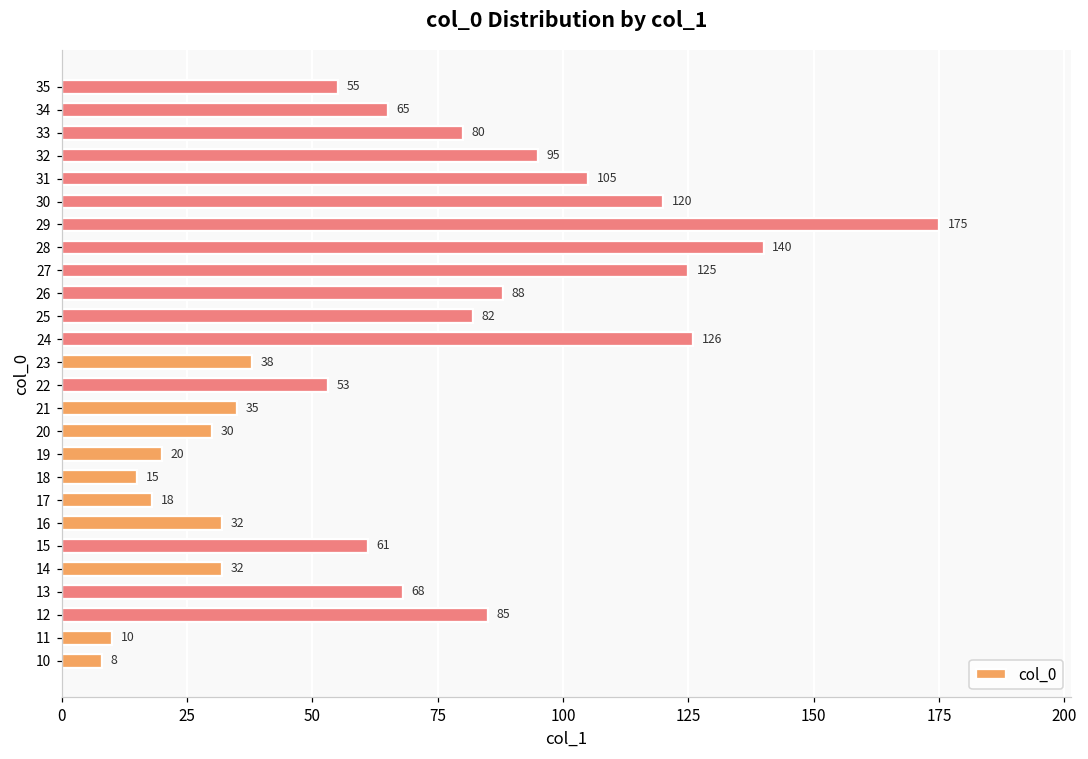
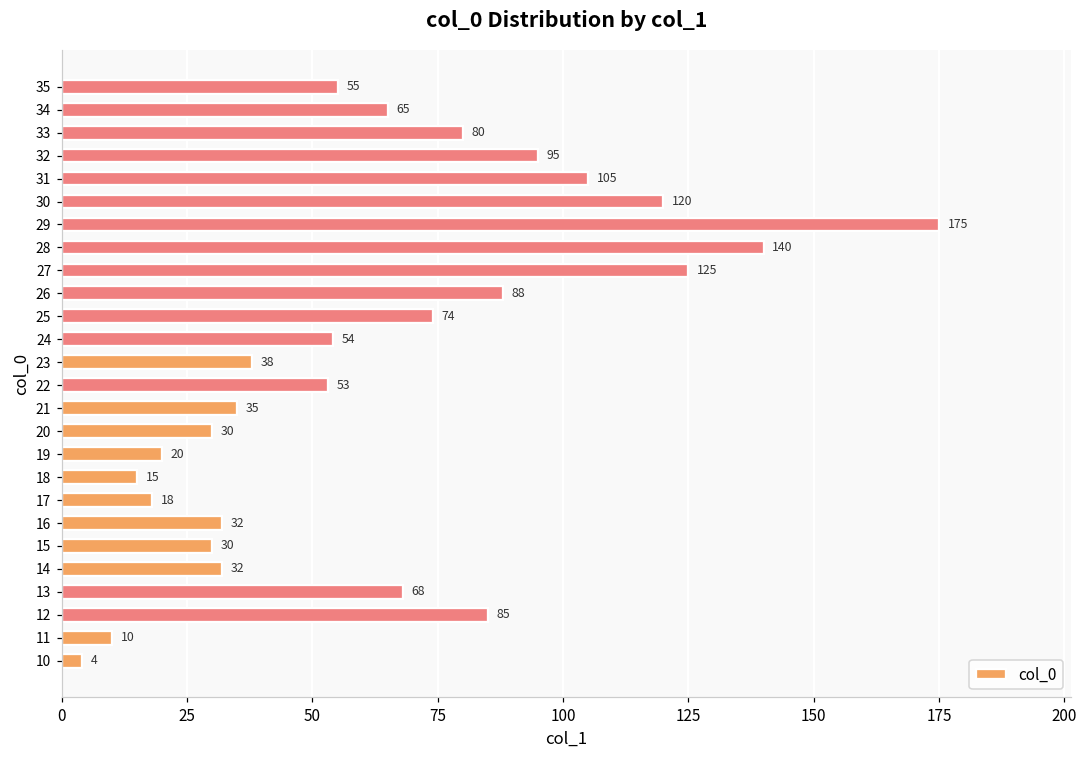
  {
    "35": 55,
    "34": 65,
    "33": 80,
    "32": 95,
    "31": 105,
    "30": 120,
    "29": 175,
    "28": 140,
    "27": 125,
    "26": 88,
-   "25": 82,
-   "24": 126,
+   "25": 74,
+   "24": 54,
    "23": 38,
    "22": 53,
    "21": 35,
    "20": 30,
    "19": 20,
    "18": 15,
    "17": 18,
    "16": 32,
-   "15": 61,
+   "15": 30,
    "14": 32,
    "13": 68,
    "12": 85,
    "11": 10,
-   "10": 8
+   "10": 4
  }
